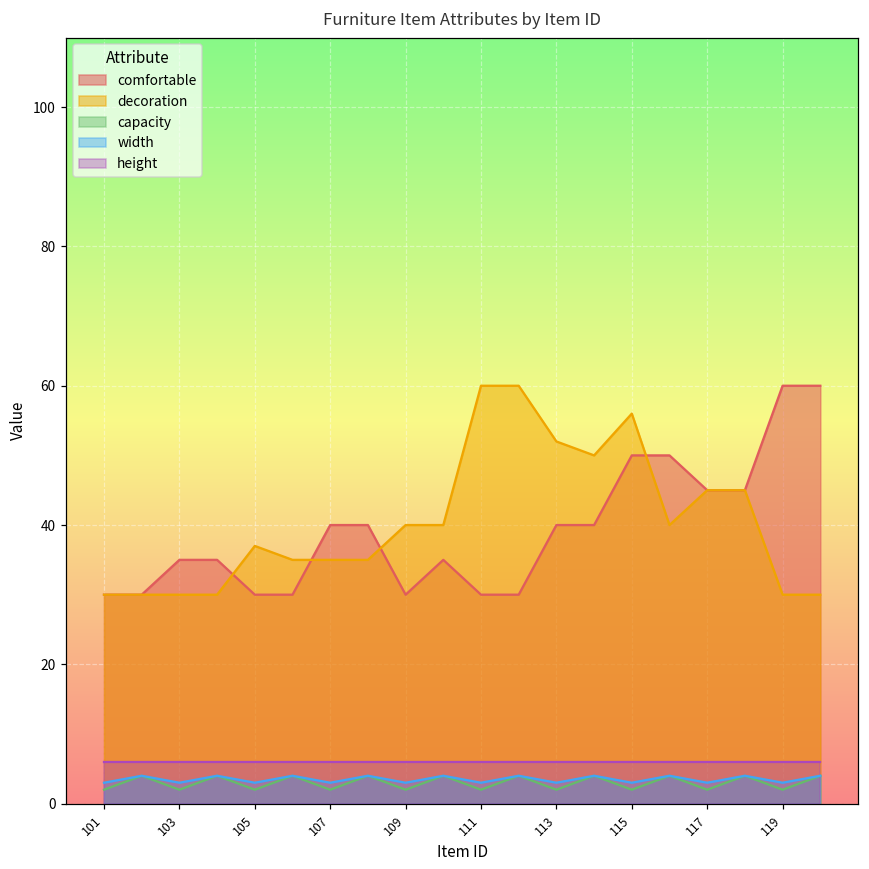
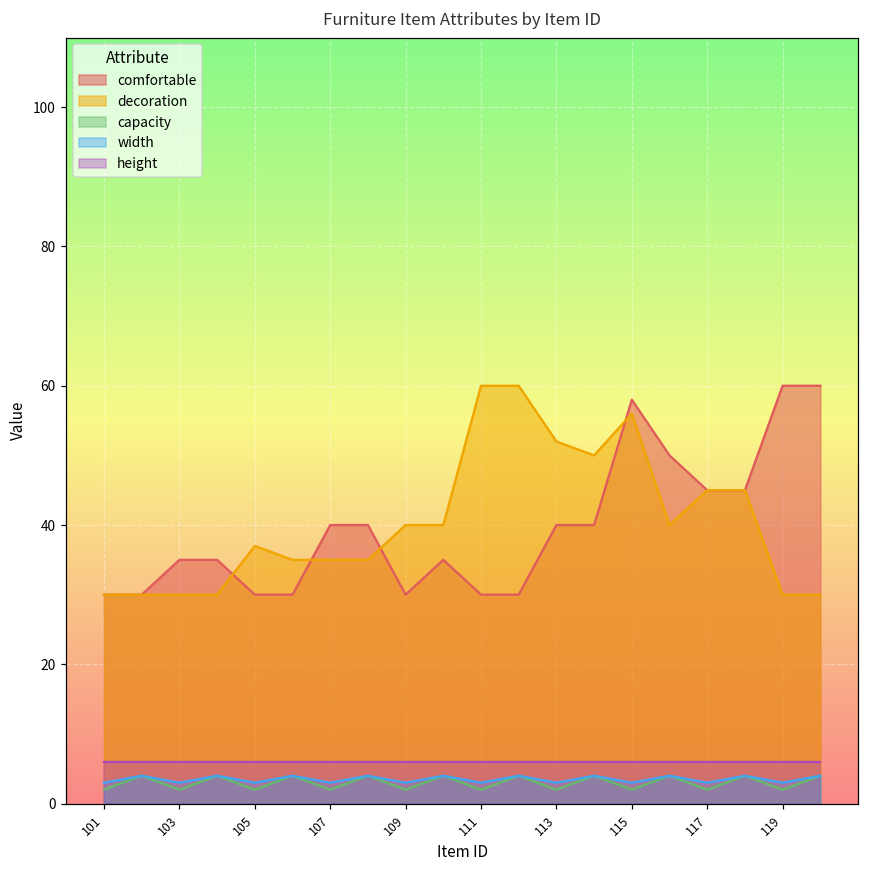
  {
    "comfortable": {
      "103": 35,
      "105": 30,
      "107": 40,
      "109": 30,
      "111": 30,
      "113": 40,
-     "115": 50,
+     "115": 58,
      "119": 60
    },
    "decoration": {
      "103": 30,
      "105": 37,
      "107": 35,
      "109": 40,
      "111": 60,
      "113": 52,
      "115": 56,
      "119": 30
    },
    "capacity": {
      "101": 2,
      "103": 2,
      "105": 2,
      "107": 2,
      "109": 2,
      "111": 2,
      "113": 2,
      "115": 2,
      "117": 2,
      "119": 2
    },
    "width": {
      "101": 3,
      "103": 3,
      "105": 3,
      "107": 3,
      "109": 3,
      "111": 3,
      "113": 3,
      "115": 3,
      "117": 3,
      "119": 3
    },
    "height": {
      "101": 6,
      "103": 6,
      "105": 6,
      "107": 6,
      "109": 6,
      "111": 6,
      "113": 6,
      "115": 6,
      "117": 6,
      "119": 6
    }
  }
